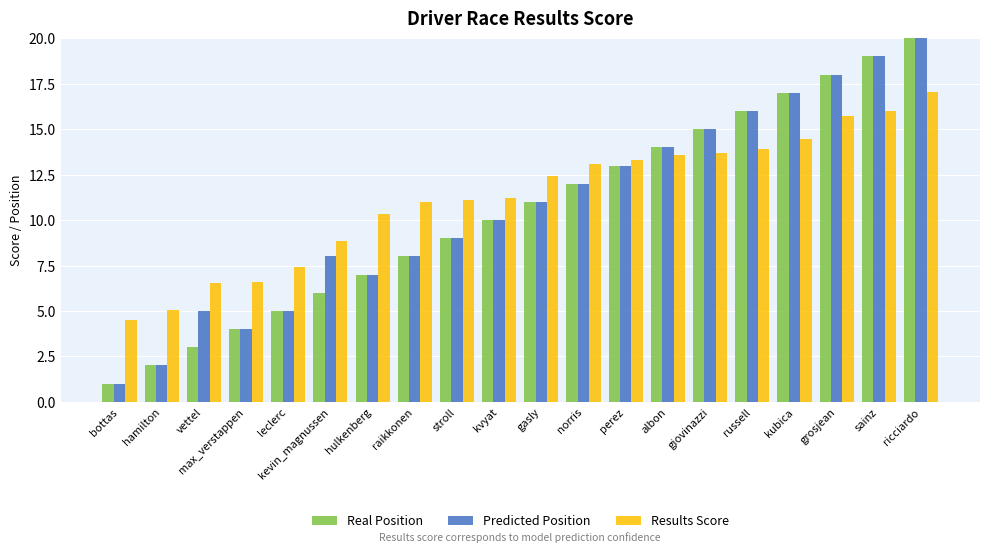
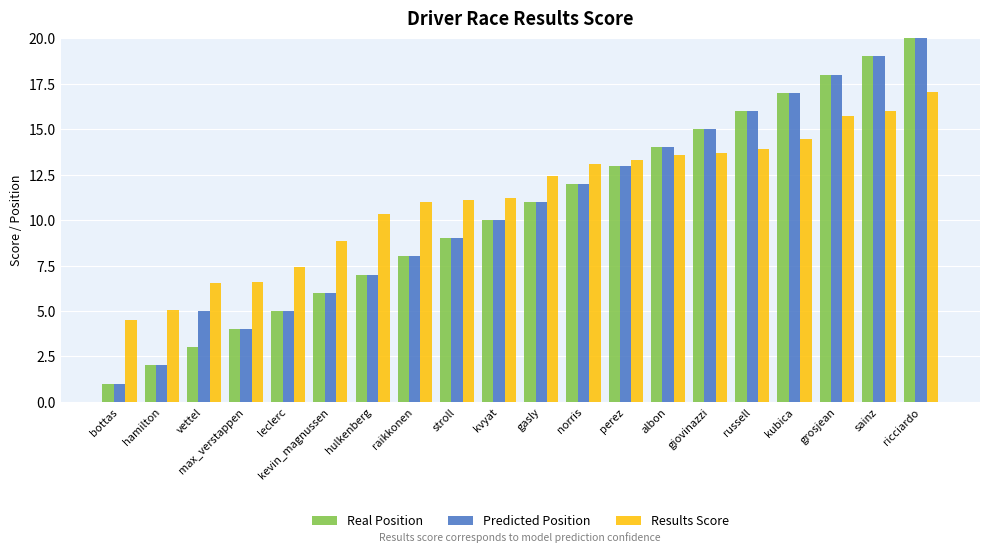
  {
    "Real Position": {
      "bottas": 1,
      "hamilton": 2,
      "vettel": 3,
      "max_verstappen": 4,
      "leclerc": 5,
      "kevin_magnussen": 6,
      "hulkenberg": 7,
      "raikkonen": 8,
      "stroll": 9,
      "kvyat": 10,
      "gasly": 11,
      "norris": 12,
      "perez": 13,
      "albon": 14,
      "giovinazzi": 15,
      "russell": 16,
      "kubica": 17,
      "grosjean": 18,
      "sainz": 19,
      "ricciardo": 20
    },
    "Predicted Position": {
      "bottas": 1,
      "hamilton": 2,
      "vettel": 5,
      "max_verstappen": 4,
      "leclerc": 5,
-     "kevin_magnussen": 8,
+     "kevin_magnussen": 6,
      "hulkenberg": 7,
      "raikkonen": 8,
      "stroll": 9,
      "kvyat": 10,
      "gasly": 11,
      "norris": 12,
      "perez": 13,
      "albon": 14,
      "giovinazzi": 15,
      "russell": 16,
      "kubica": 17,
      "grosjean": 18,
      "sainz": 19,
      "ricciardo": 20
    },
    "Results Score": {
      "bottas": 4.5,
      "hamilton": 5,
      "vettel": 6.5,
      "max_verstappen": 6.6,
      "leclerc": 7.4,
      "kevin_magnussen": 8.9,
      "hulkenberg": 10.4,
      "raikkonen": 11,
      "stroll": 11,
      "kvyat": 11.2,
      "gasly": 12.5,
      "norris": 13,
      "perez": 13.3,
      "albon": 13.6,
      "giovinazzi": 13.7,
      "russell": 14,
      "kubica": 14.5,
      "grosjean": 15.7,
      "sainz": 16,
      "ricciardo": 17
    }
  }
